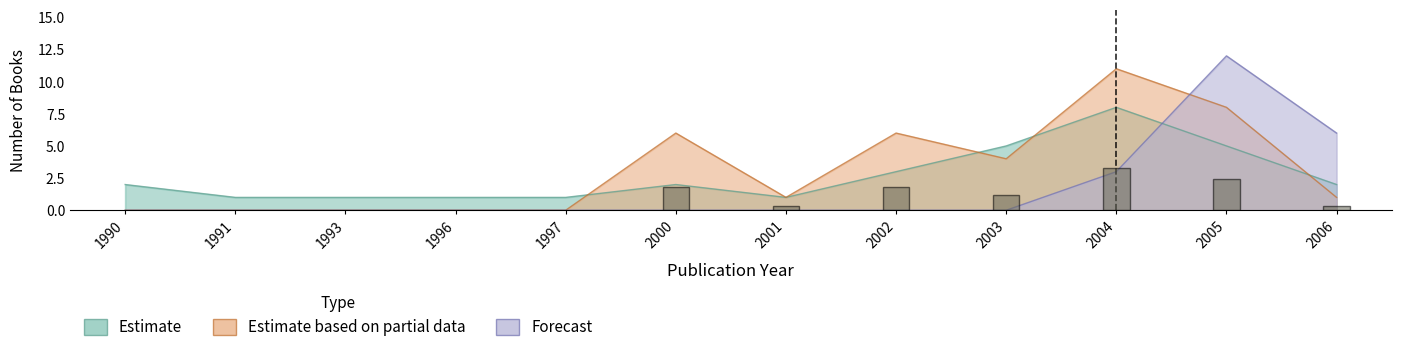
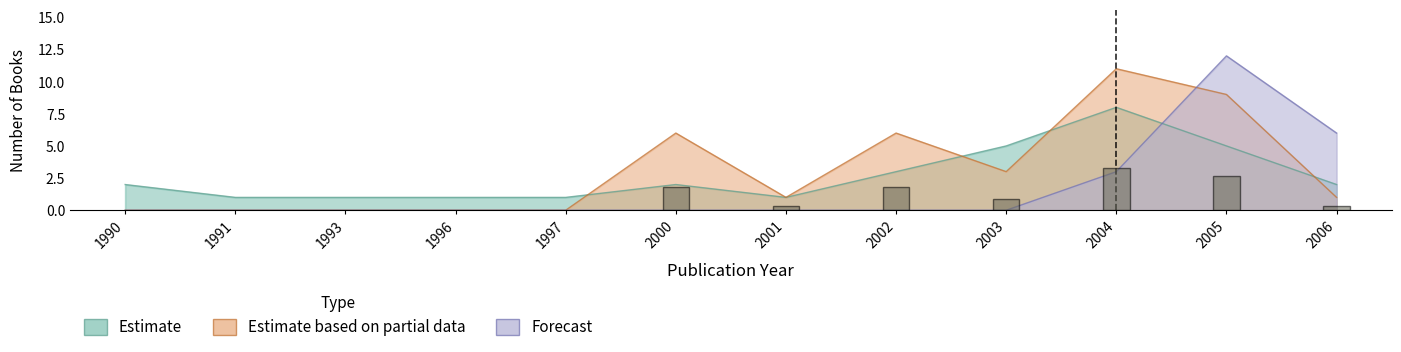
  {
    "Estimate based on partial data": {
      "2000": 6,
      "2002": 6,
-     "2003": 4,
+     "2003": 3,
      "2004": 11,
-     "2005": 8,
+     "2005": 9,
      "2006": 1
    }
  }
